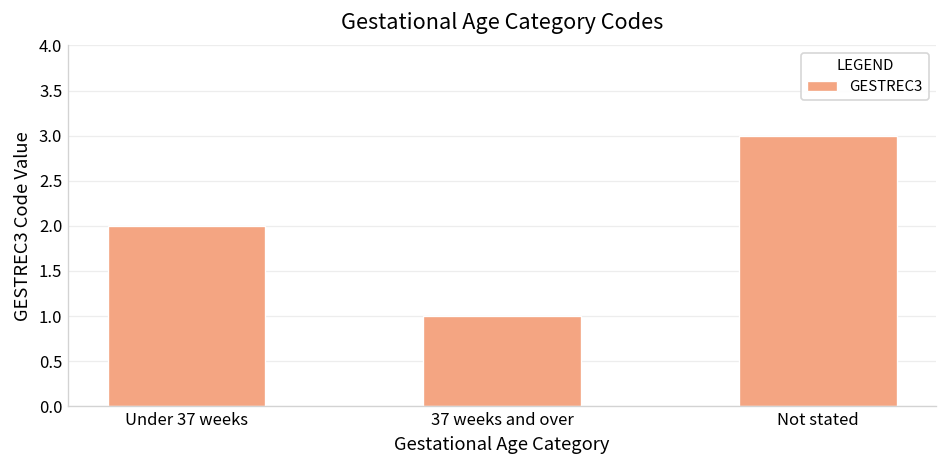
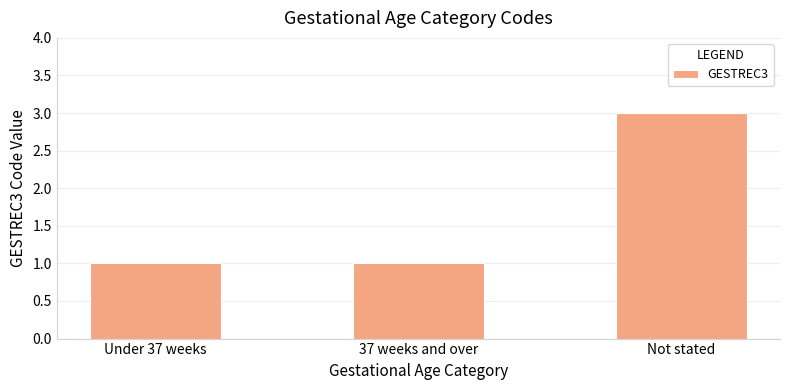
  {
-   "Under 37 weeks": 2,
+   "Under 37 weeks": 1,
    "37 weeks and over": 1,
    "Not stated": 3
  }
